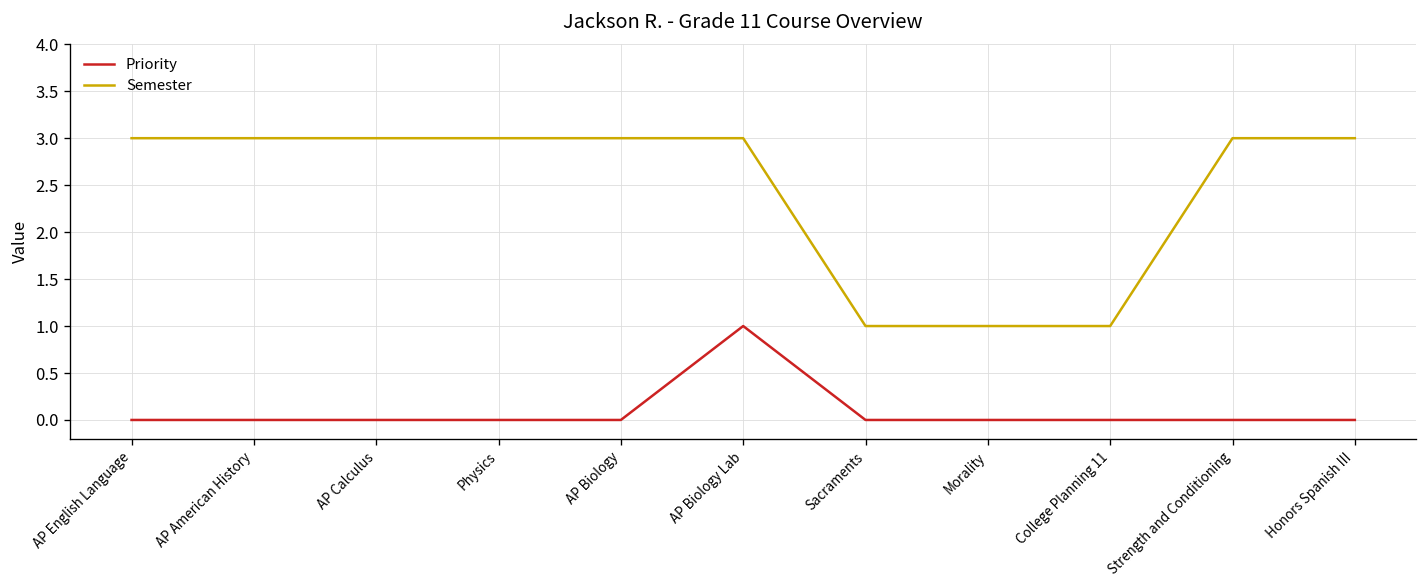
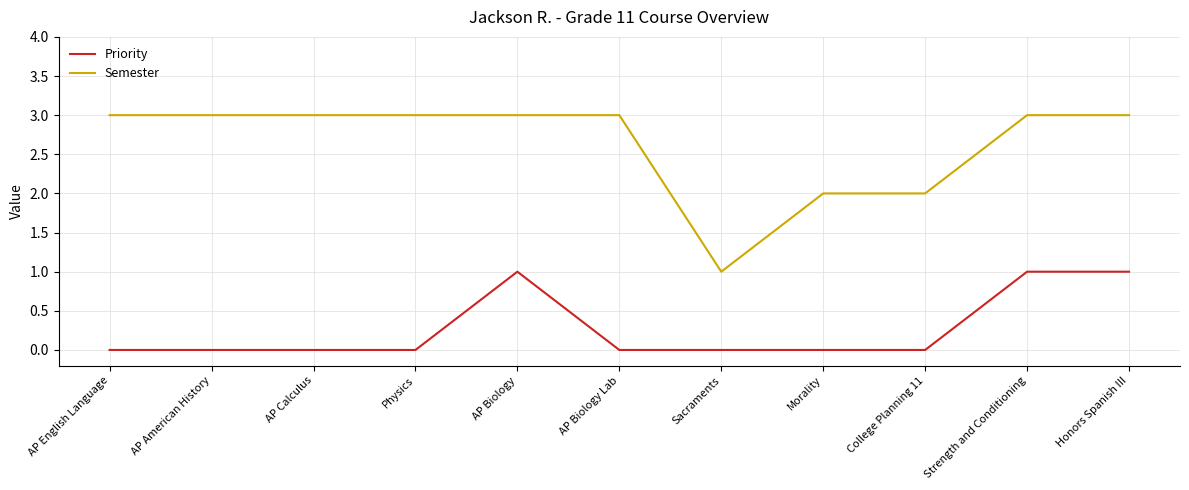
  {
    "Priority": {
      "AP English Language": 0,
      "AP American History": 0,
      "AP Calculus": 0,
      "Physics": 0,
-     "AP Biology": 0,
-     "AP Biology Lab": 1,
+     "AP Biology": 1,
+     "AP Biology Lab": 0,
      "Sacraments": 0,
      "Morality": 0,
      "College Planning 11": 0,
-     "Strength and Conditioning": 0,
-     "Honors Spanish III": 0
+     "Strength and Conditioning": 1,
+     "Honors Spanish III": 1
    },
    "Semester": {
      "AP English Language": 3,
      "AP American History": 3,
      "AP Calculus": 3,
      "Physics": 3,
      "AP Biology": 3,
      "AP Biology Lab": 3,
      "Sacraments": 1,
-     "Morality": 1,
-     "College Planning 11": 1,
+     "Morality": 2,
+     "College Planning 11": 2,
      "Strength and Conditioning": 3,
      "Honors Spanish III": 3
    }
  }
